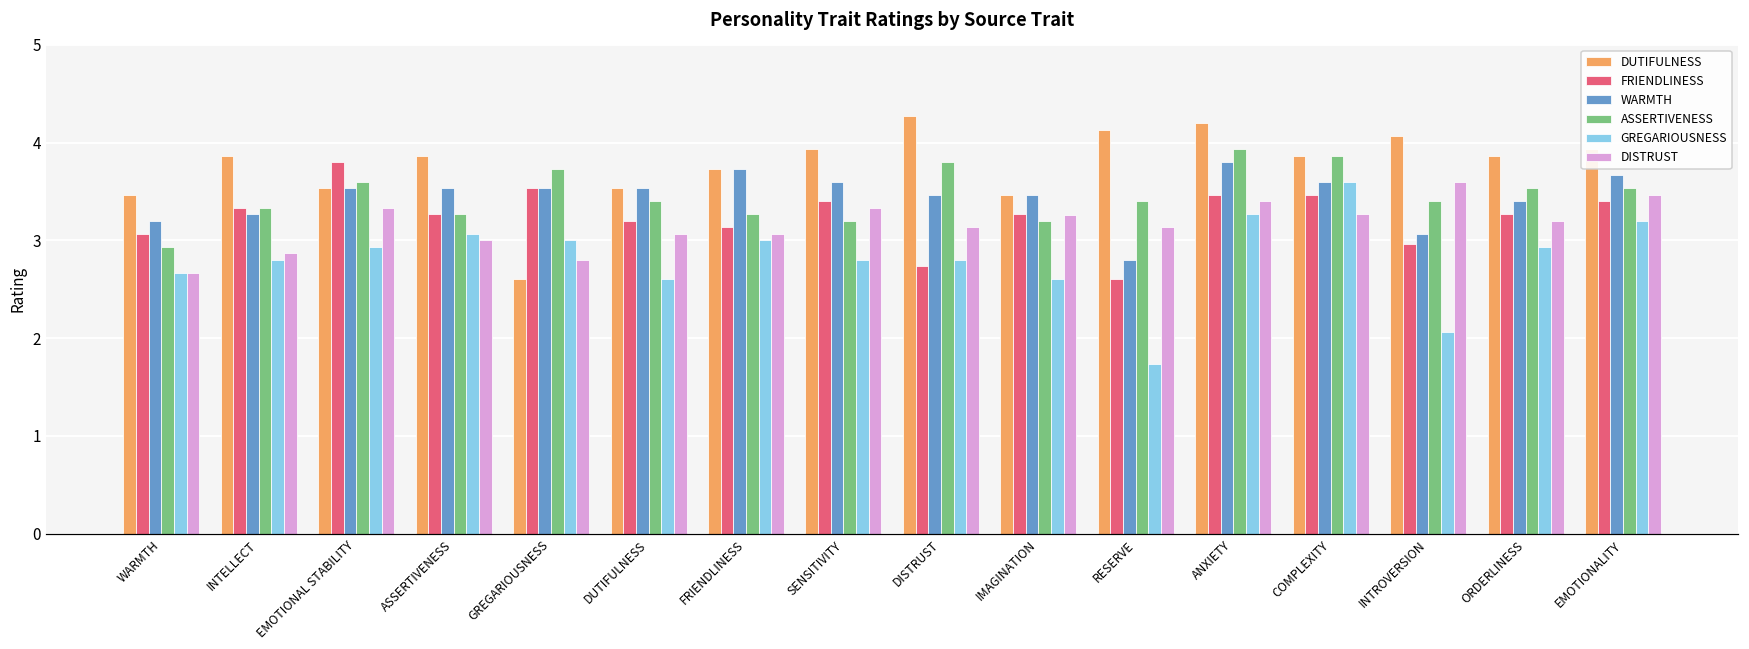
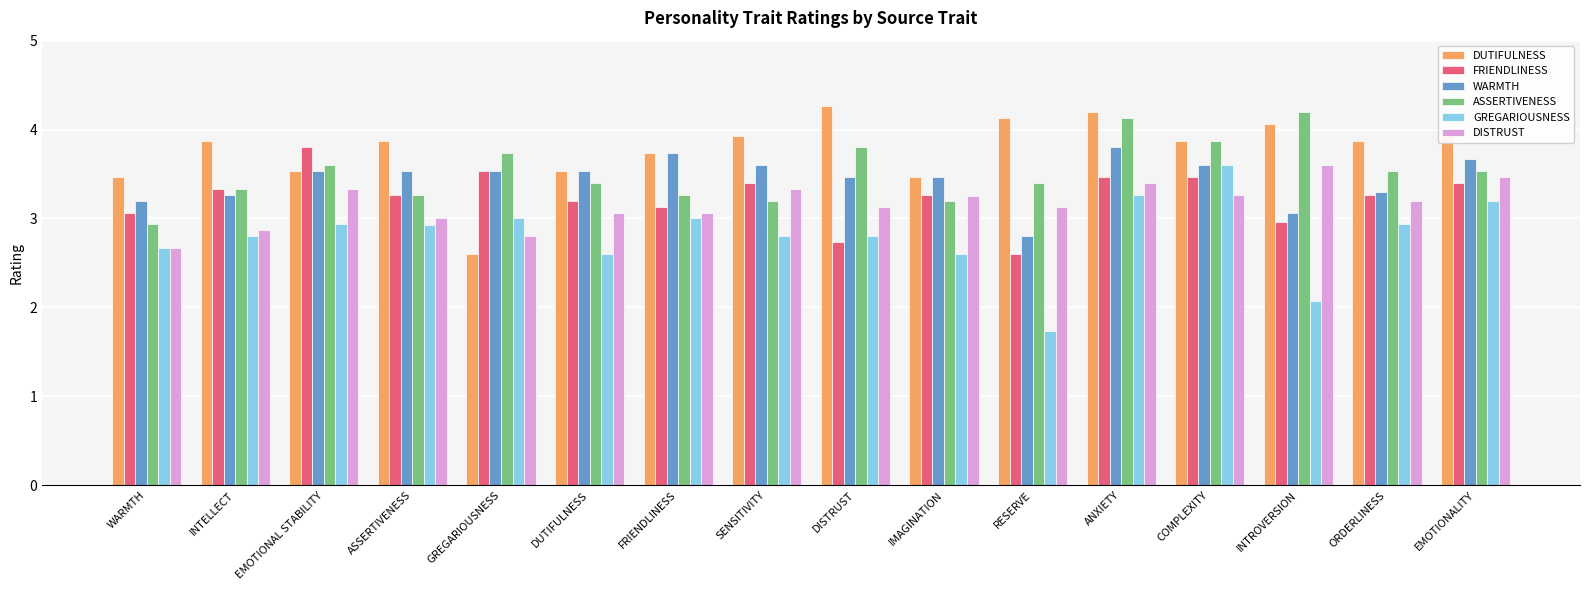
  {
    "DUTIFULNESS": {
      "WARMTH": 3.5,
      "INTELLECT": 3.9,
      "EMOTIONAL STABILITY": 3.5,
      "ASSERTIVENESS": 3.9,
      "GREGARIOUSNESS": 2.6,
      "DUTIFULNESS": 3.5,
      "FRIENDLINESS": 3.7,
      "SENSITIVITY": 3.9,
      "DISTRUST": 4.3,
      "IMAGINATION": 3.5,
      "RESERVE": 4.1,
      "ANXIETY": 4.2,
      "COMPLEXITY": 3.9,
      "INTROVERSION": 4.1,
      "ORDERLINESS": 3.9
    },
    "FRIENDLINESS": {
      "WARMTH": 3.1,
      "INTELLECT": 3.3,
      "EMOTIONAL STABILITY": 3.8,
      "ASSERTIVENESS": 3.3,
      "GREGARIOUSNESS": 3.5,
      "DUTIFULNESS": 3.2,
      "FRIENDLINESS": 3.1,
      "SENSITIVITY": 3.4,
      "DISTRUST": 2.7,
      "IMAGINATION": 3.3,
      "RESERVE": 2.6,
      "ANXIETY": 3.5,
      "COMPLEXITY": 3.5,
      "INTROVERSION": 3.0,
      "ORDERLINESS": 3.3,
      "EMOTIONALITY": 3.4
    },
    "WARMTH": {
      "WARMTH": 3.2,
      "INTELLECT": 3.3,
      "EMOTIONAL STABILITY": 3.5,
      "ASSERTIVENESS": 3.5,
      "GREGARIOUSNESS": 3.5,
      "DUTIFULNESS": 3.5,
      "FRIENDLINESS": 3.7,
      "SENSITIVITY": 3.6,
      "DISTRUST": 3.5,
      "IMAGINATION": 3.5,
      "RESERVE": 2.8,
      "ANXIETY": 3.8,
      "COMPLEXITY": 3.6,
      "INTROVERSION": 3.1,
-     "ORDERLINESS": 3.4,
+     "ORDERLINESS": 3.3,
      "EMOTIONALITY": 3.7
    },
    "ASSERTIVENESS": {
      "WARMTH": 2.9,
      "INTELLECT": 3.3,
      "EMOTIONAL STABILITY": 3.6,
      "ASSERTIVENESS": 3.3,
      "GREGARIOUSNESS": 3.7,
      "DUTIFULNESS": 3.4,
      "FRIENDLINESS": 3.3,
      "SENSITIVITY": 3.2,
      "DISTRUST": 3.8,
      "IMAGINATION": 3.2,
      "RESERVE": 3.4,
-     "ANXIETY": 3.9,
+     "ANXIETY": 4.1,
      "COMPLEXITY": 3.9,
-     "INTROVERSION": 3.4,
+     "INTROVERSION": 4.2,
      "ORDERLINESS": 3.5,
      "EMOTIONALITY": 3.5
    },
    "GREGARIOUSNESS": {
      "WARMTH": 2.7,
      "INTELLECT": 2.8,
      "EMOTIONAL STABILITY": 2.9,
-     "ASSERTIVENESS": 3.1,
+     "ASSERTIVENESS": 2.9,
      "GREGARIOUSNESS": 3.0,
      "DUTIFULNESS": 2.6,
      "FRIENDLINESS": 3.0,
      "SENSITIVITY": 2.8,
      "DISTRUST": 2.8,
      "IMAGINATION": 2.6,
      "RESERVE": 1.7,
      "ANXIETY": 3.3,
      "COMPLEXITY": 3.6,
      "INTROVERSION": 2.1,
      "ORDERLINESS": 2.9,
      "EMOTIONALITY": 3.2
    },
    "DISTRUST": {
      "WARMTH": 2.7,
      "INTELLECT": 2.9,
      "EMOTIONAL STABILITY": 3.3,
      "ASSERTIVENESS": 3.0,
      "GREGARIOUSNESS": 2.8,
      "DUTIFULNESS": 3.1,
      "FRIENDLINESS": 3.1,
      "SENSITIVITY": 3.3,
      "DISTRUST": 3.1,
      "IMAGINATION": 3.3,
      "RESERVE": 3.1,
      "ANXIETY": 3.4,
      "COMPLEXITY": 3.3,
      "INTROVERSION": 3.6,
      "ORDERLINESS": 3.2,
      "EMOTIONALITY": 3.5
    }
  }
